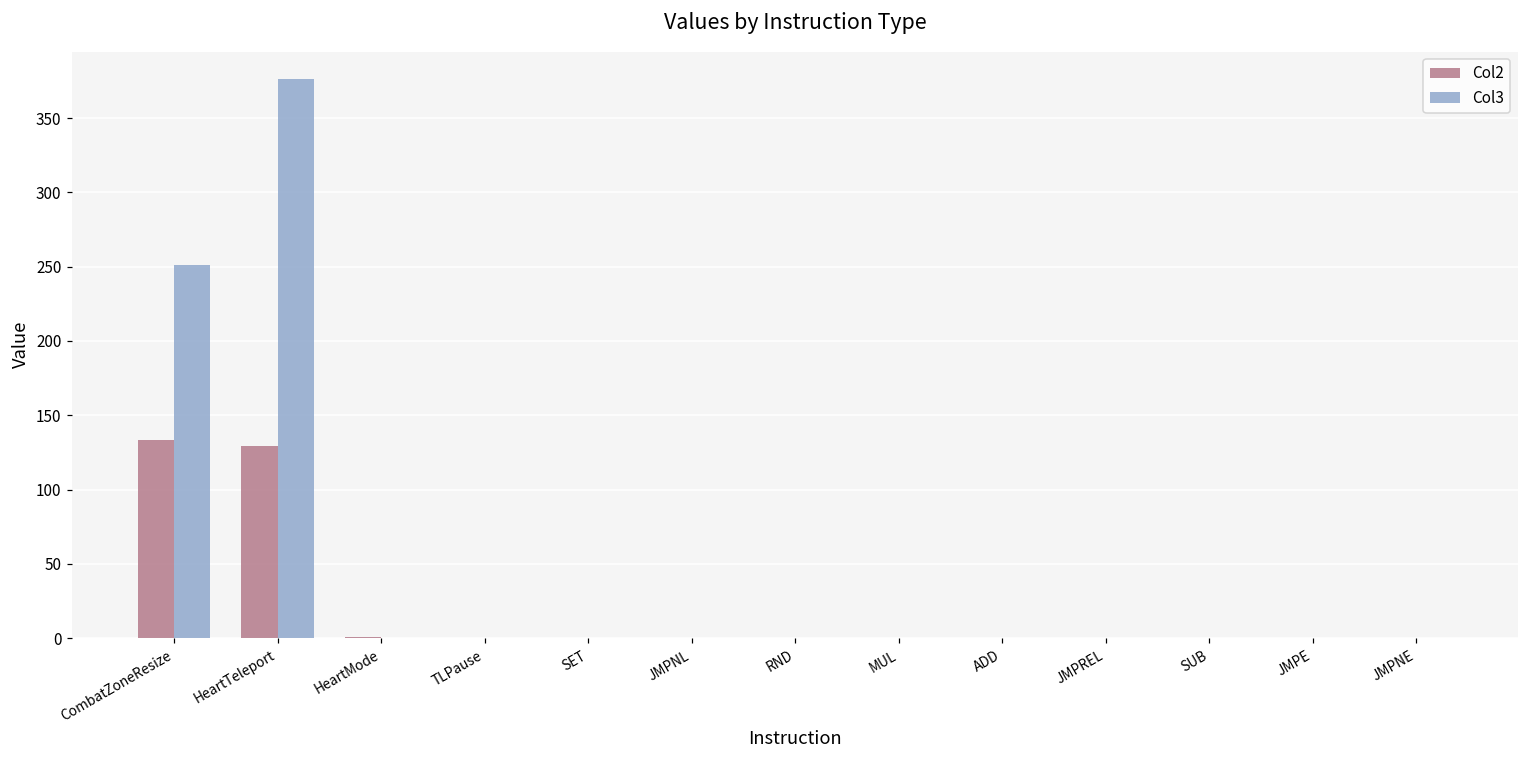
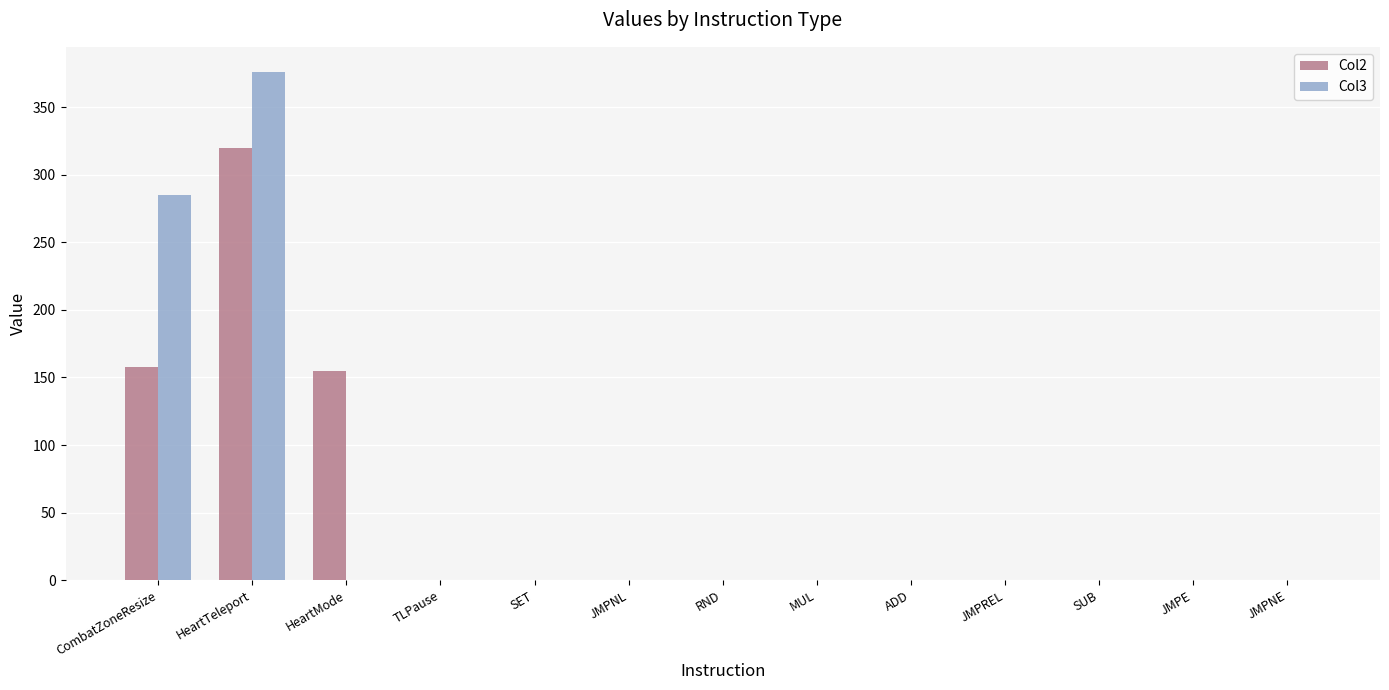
  {
    "Col2": {
-     "CombatZoneResize": 133,
-     "HeartTeleport": 129,
-     "HeartMode": 1,
+     "CombatZoneResize": 158,
+     "HeartTeleport": 320,
+     "HeartMode": 155,
      "TLPause": 0,
      "SET": 0,
      "JMPNL": 0,
      "RND": 0,
      "MUL": 0,
      "ADD": 0,
      "JMPREL": 0,
      "SUB": 0,
      "JMPE": 0,
      "JMPNE": 0
    },
    "Col3": {
-     "CombatZoneResize": 251,
+     "CombatZoneResize": 285,
      "HeartTeleport": 376,
      "HeartMode": 0,
      "TLPause": 0,
      "SET": 0,
      "JMPNL": 0,
      "RND": 0,
      "MUL": 0,
      "ADD": 0,
      "JMPREL": 0,
      "SUB": 0,
      "JMPE": 0,
      "JMPNE": 0
    }
  }
